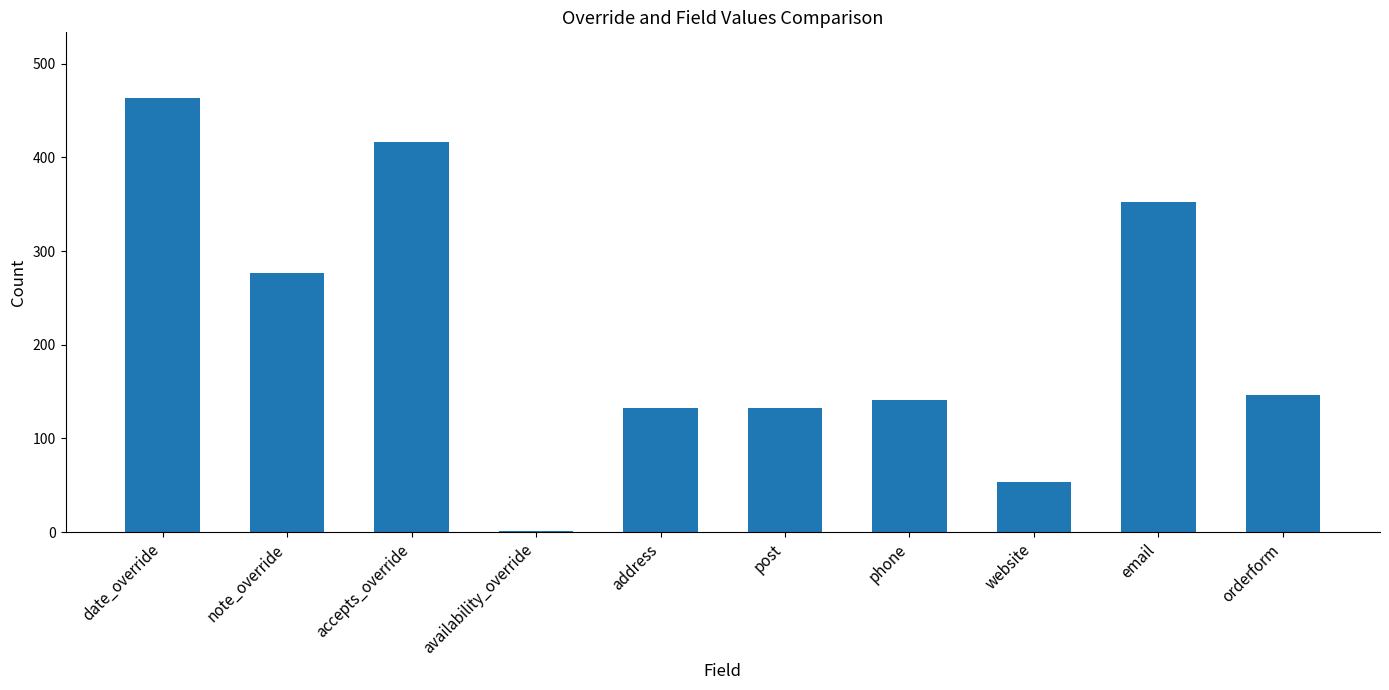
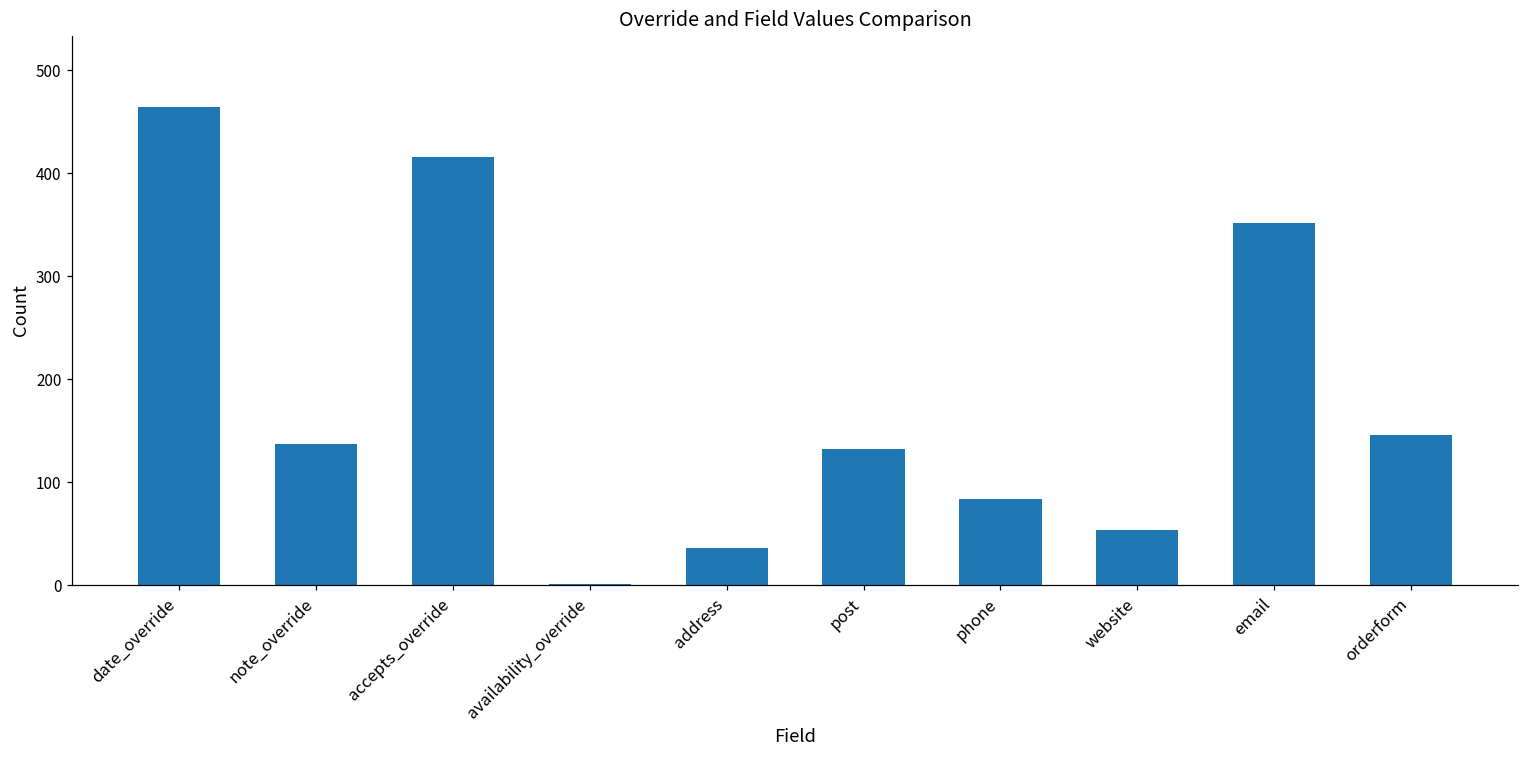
  {
    "date_override": 460,
-   "note_override": 280,
+   "note_override": 140,
    "accepts_override": 420,
-   "address": 130,
+   "address": 40,
    "post": 130,
-   "phone": 140,
+   "phone": 80,
    "website": 50,
    "email": 350,
    "orderform": 150
  }
